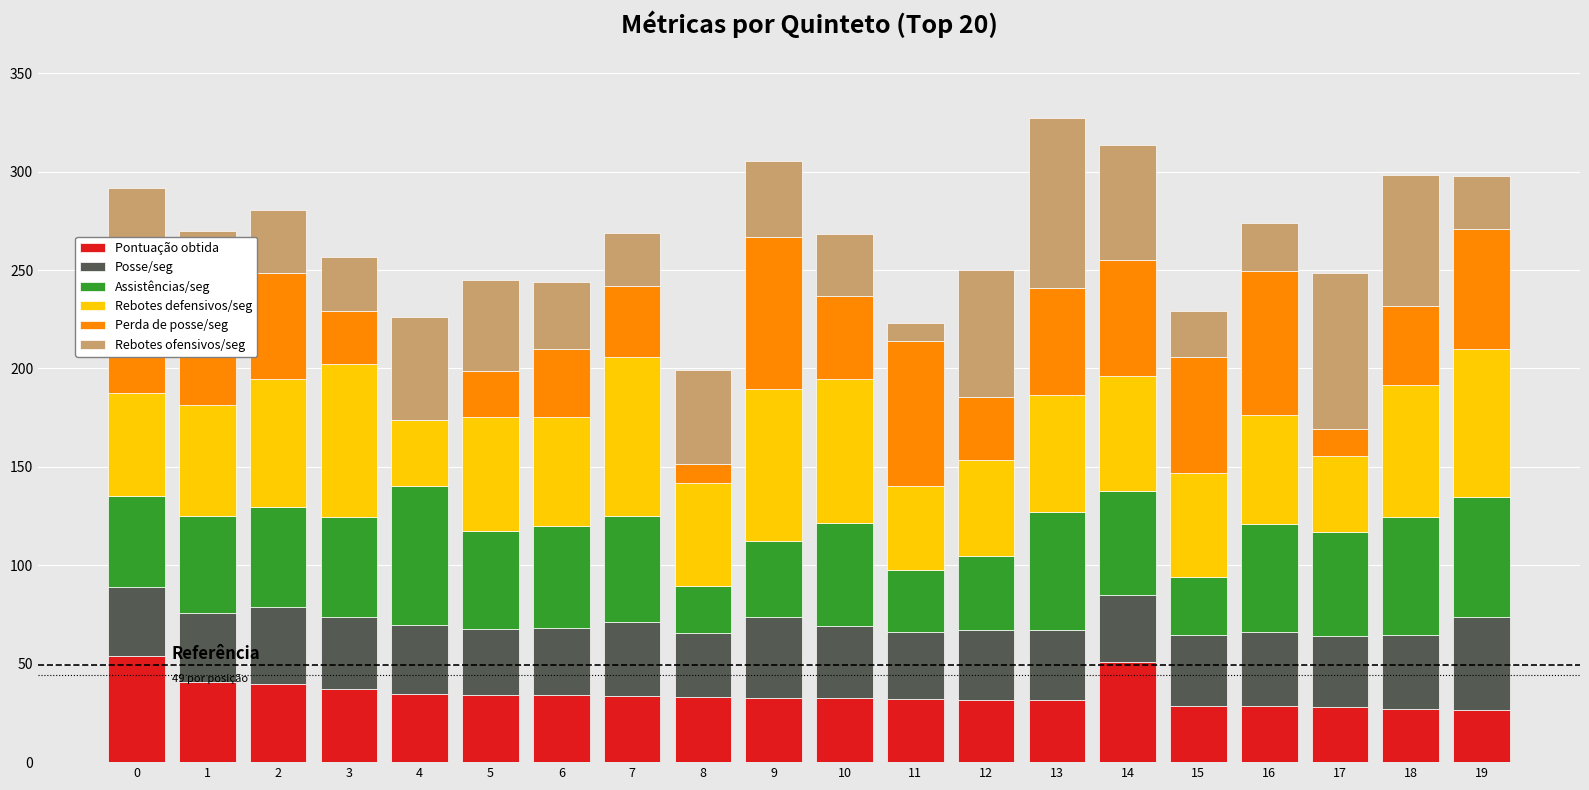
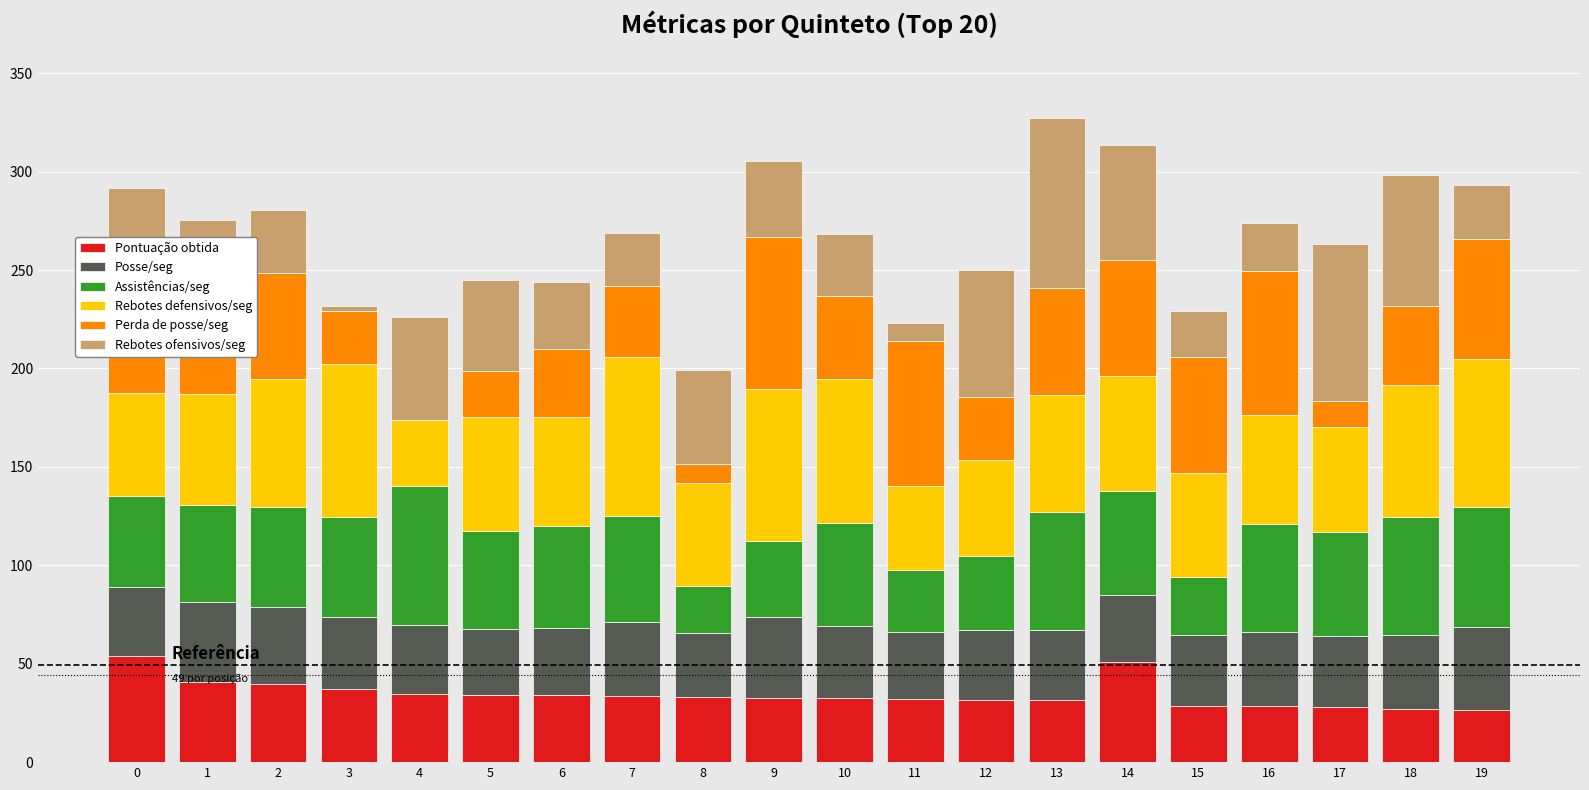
  {
    "Pontuação obtida": {
      "0": 54,
      "1": 41,
      "2": 40,
      "3": 37,
      "4": 34,
      "5": 34,
      "6": 34,
      "7": 34,
      "8": 33,
      "9": 32,
      "10": 32,
      "11": 32,
      "12": 32,
      "13": 32,
      "14": 51,
      "15": 28,
      "16": 28,
      "17": 28,
      "18": 27,
      "19": 26
    },
    "Posse/seg": {
      "0": 35,
-     "1": 35,
+     "1": 41,
      "2": 39,
      "3": 37,
      "4": 35,
      "5": 33,
      "6": 34,
      "7": 38,
      "8": 32,
      "9": 41,
      "10": 37,
      "11": 34,
      "12": 35,
      "13": 36,
      "14": 34,
      "15": 36,
      "16": 38,
      "17": 36,
      "18": 37,
-     "19": 47
+     "19": 42
    },
    "Assistências/seg": {
      "0": 46,
      "1": 49,
      "2": 51,
      "3": 51,
      "4": 71,
      "5": 50,
      "6": 51,
      "7": 54,
      "8": 24,
      "9": 39,
      "10": 52,
      "11": 32,
      "12": 38,
      "13": 60,
      "14": 53,
      "15": 29,
      "16": 55,
      "17": 53,
      "18": 60,
      "19": 61
    },
    "Rebotes defensivos/seg": {
      "0": 52,
      "1": 56,
      "2": 65,
      "3": 78,
      "4": 34,
      "5": 58,
      "6": 56,
      "7": 81,
      "8": 53,
      "9": 77,
      "10": 73,
      "11": 42,
      "12": 48,
      "13": 60,
      "14": 59,
      "15": 53,
      "16": 55,
-     "17": 39,
+     "17": 53,
      "18": 67,
      "19": 75
    },
    "Perda de posse/seg": {
      "2": 54,
      "3": 27,
      "4": 0,
      "5": 23,
      "6": 34,
      "7": 36,
      "8": 10,
      "9": 77,
      "10": 42,
      "11": 74,
      "12": 32,
      "13": 54,
      "14": 59,
      "15": 59,
      "16": 73,
      "17": 13,
      "18": 40,
      "19": 61
    },
    "Rebotes ofensivos/seg": {
      "0": 67,
      "1": 44,
      "2": 32,
-     "3": 27,
+     "3": 3,
      "4": 52,
      "5": 46,
      "6": 34,
      "7": 27,
      "8": 48,
      "9": 39,
      "10": 31,
      "11": 9,
      "12": 65,
      "13": 87,
      "14": 59,
      "15": 23,
      "16": 24,
      "17": 80,
      "18": 67,
      "19": 27
    }
  }
